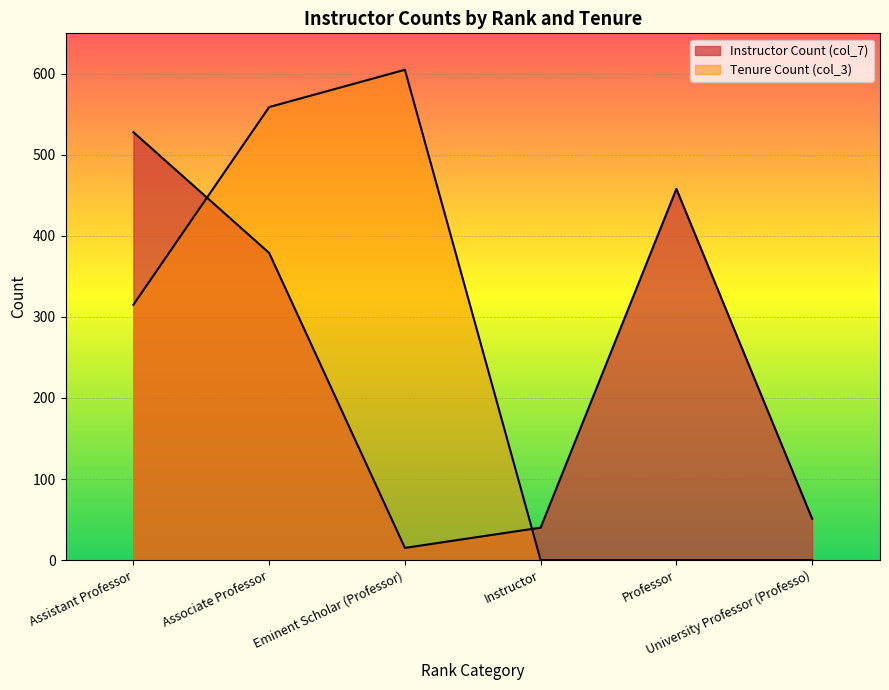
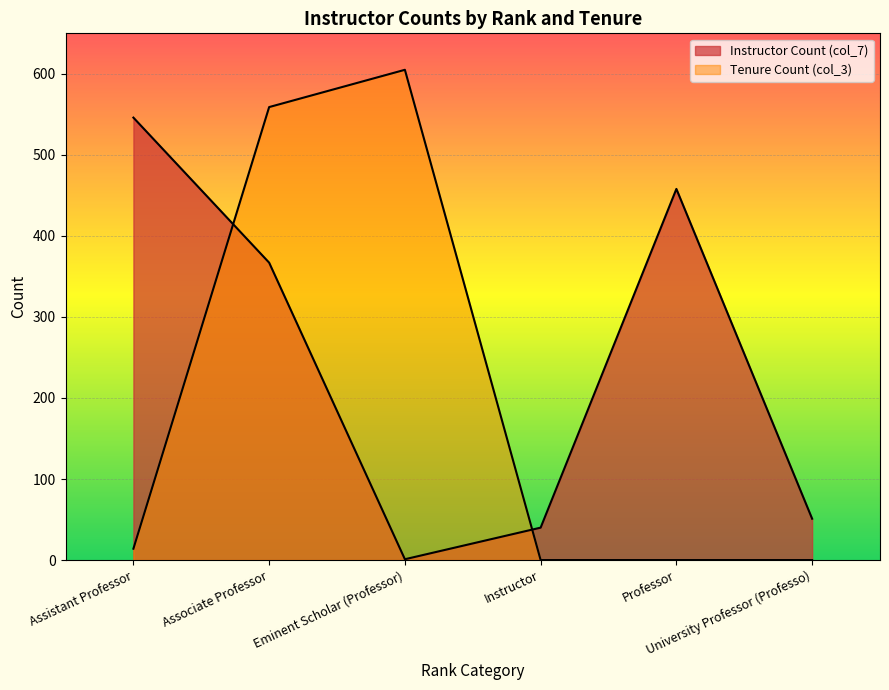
  {
    "Instructor Count (col_7)": {
-     "Assistant Professor": 530,
-     "Associate Professor": 380,
-     "Eminent Scholar (Professor)": 20,
+     "Assistant Professor": 550,
+     "Associate Professor": 370,
+     "Eminent Scholar (Professor)": 0,
      "Instructor": 40,
      "Professor": 460,
      "University Professor (Professo)": 50
    },
    "Tenure Count (col_3)": {
-     "Assistant Professor": 320,
+     "Assistant Professor": 10,
      "Associate Professor": 560,
      "Eminent Scholar (Professor)": 610,
      "Instructor": 0,
      "Professor": 0,
      "University Professor (Professo)": 0
    }
  }
